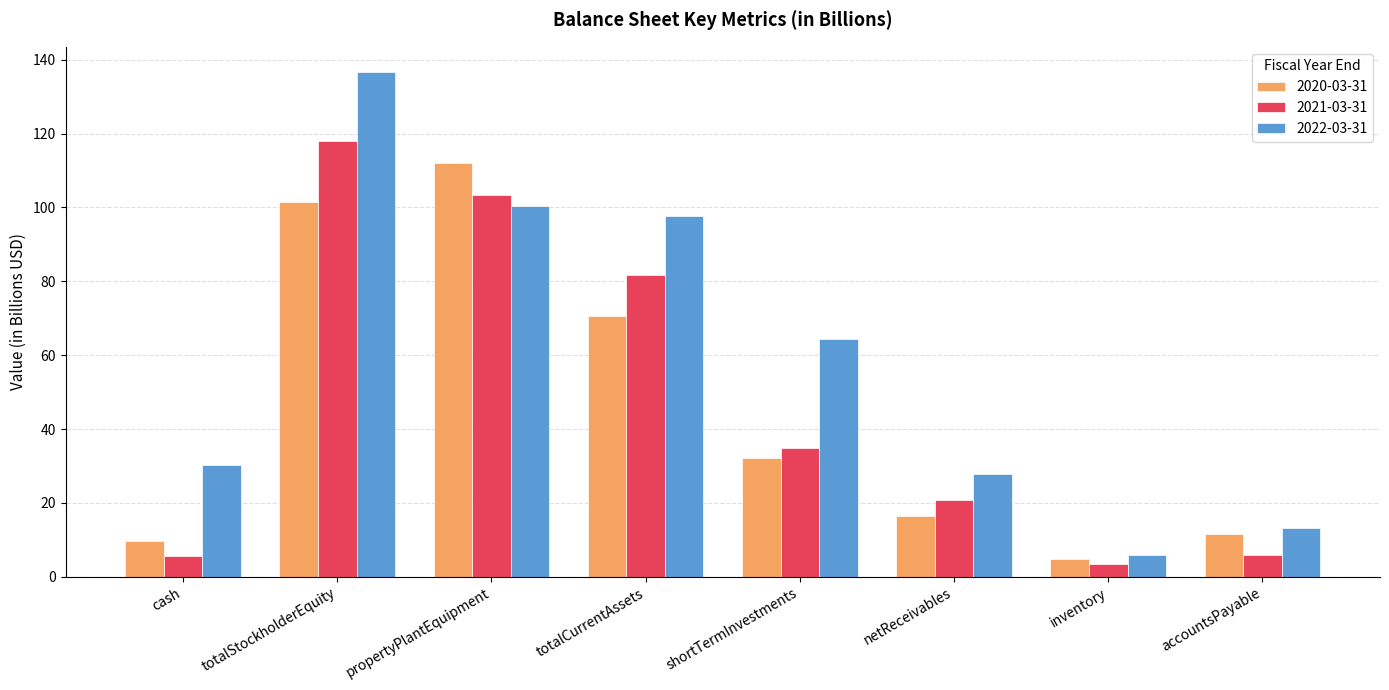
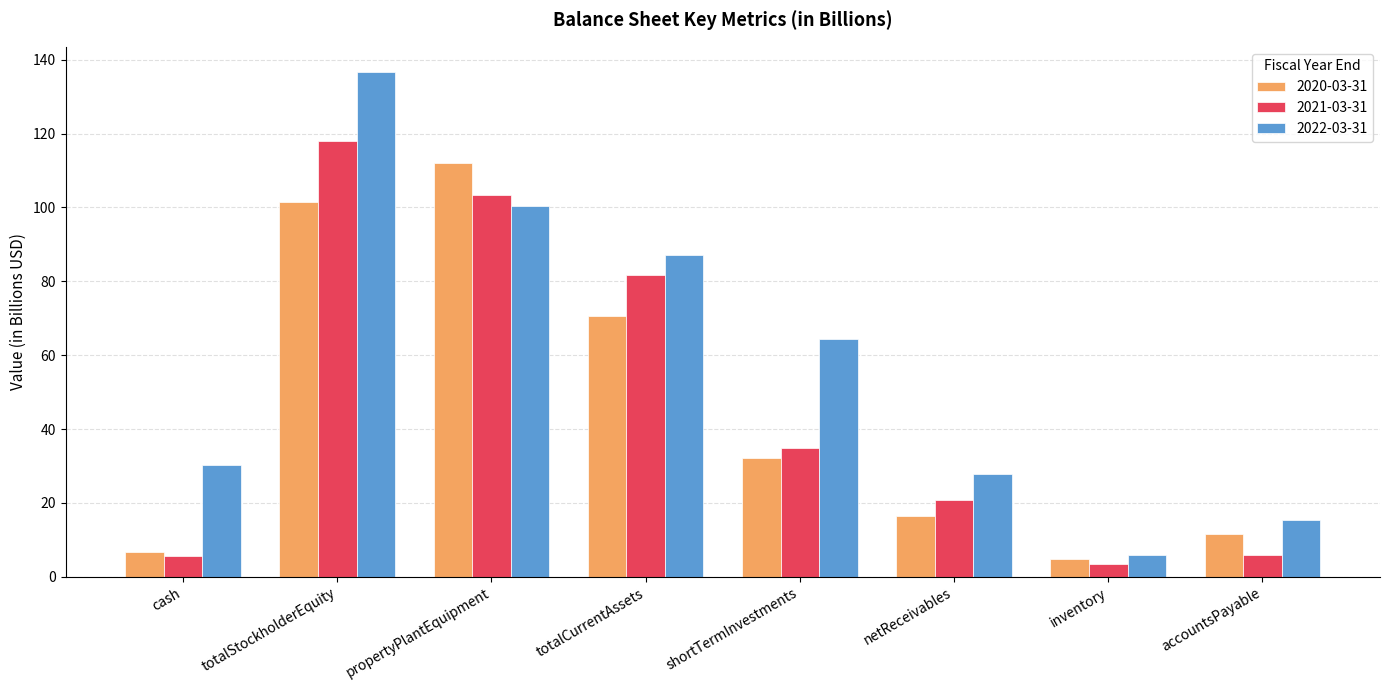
  {
    "2020-03-31": {
-     "cash": 10,
+     "cash": 7,
      "totalStockholderEquity": 102,
      "propertyPlantEquipment": 112,
      "totalCurrentAssets": 70,
      "shortTermInvestments": 32,
      "netReceivables": 16,
      "inventory": 5,
      "accountsPayable": 12
    },
    "2021-03-31": {
      "cash": 6,
      "totalStockholderEquity": 118,
      "propertyPlantEquipment": 103,
      "totalCurrentAssets": 82,
      "shortTermInvestments": 35,
      "netReceivables": 21,
      "inventory": 3,
      "accountsPayable": 6
    },
    "2022-03-31": {
      "cash": 30,
      "totalStockholderEquity": 137,
      "propertyPlantEquipment": 100,
-     "totalCurrentAssets": 98,
+     "totalCurrentAssets": 87,
      "shortTermInvestments": 65,
      "netReceivables": 28,
      "inventory": 6,
-     "accountsPayable": 13
+     "accountsPayable": 15
    }
  }
